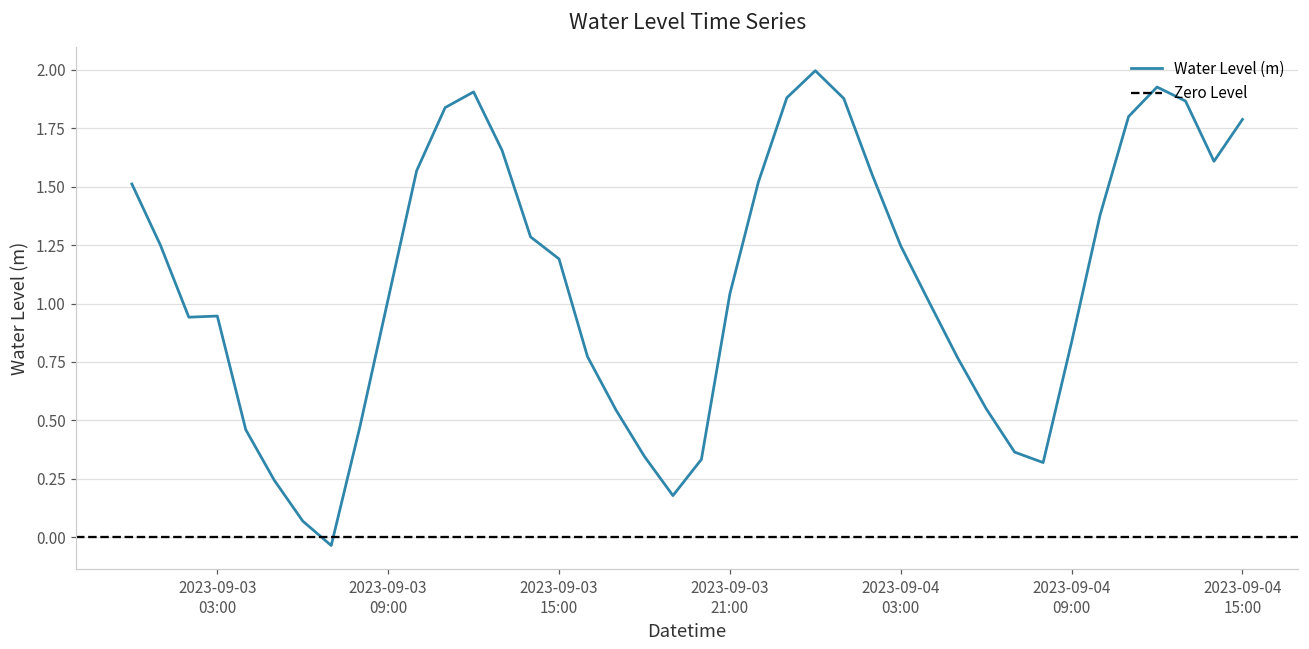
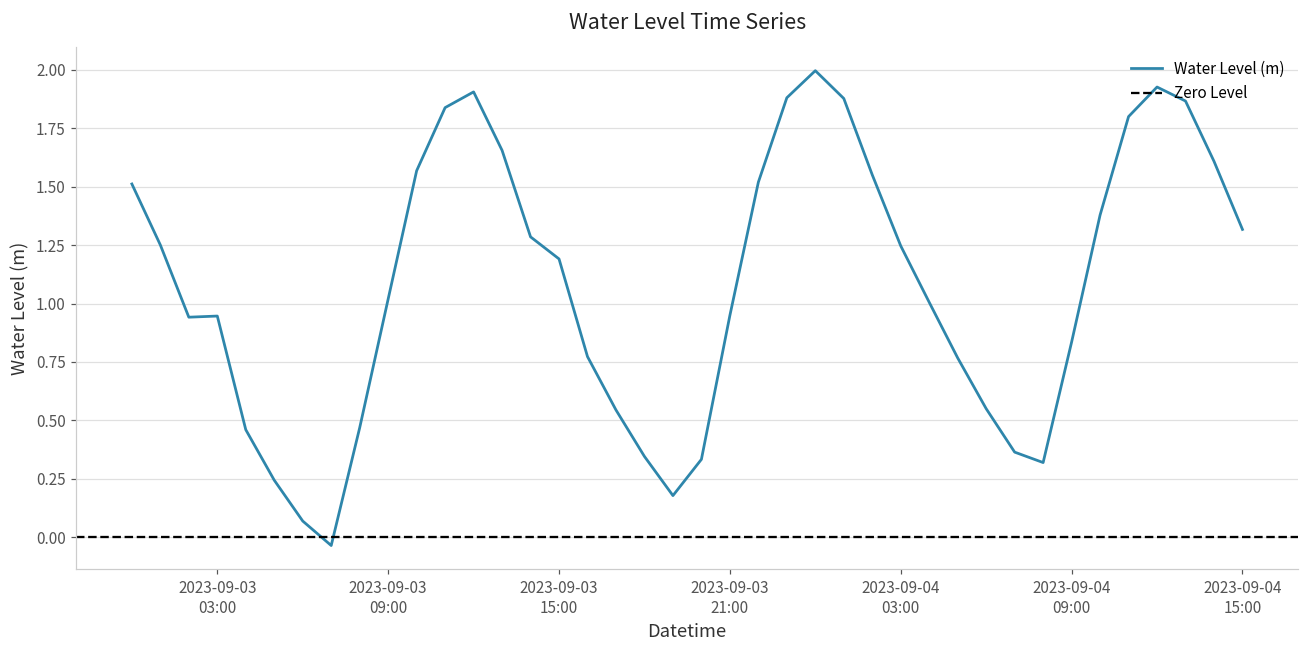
  {
    "2023-09-03 03:00": 0.95,
    "2023-09-03 09:00": 1.02,
    "2023-09-03 15:00": 1.19,
-   "2023-09-03 21:00": 1.04,
+   "2023-09-03 21:00": 0.95,
    "2023-09-04 03:00": 1.25,
    "2023-09-04 09:00": 0.83,
-   "2023-09-04 15:00": 1.79
+   "2023-09-04 15:00": 1.32
  }
